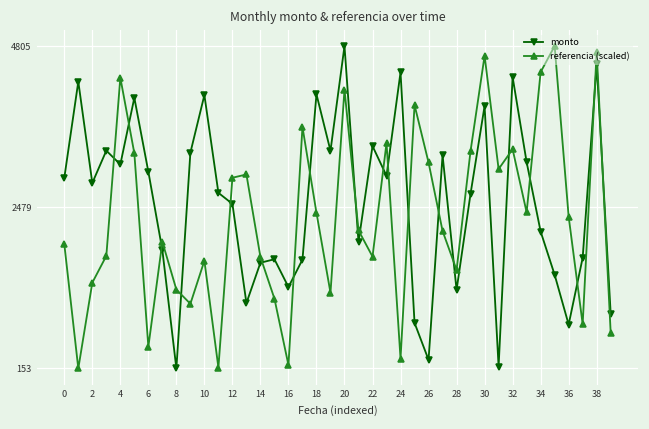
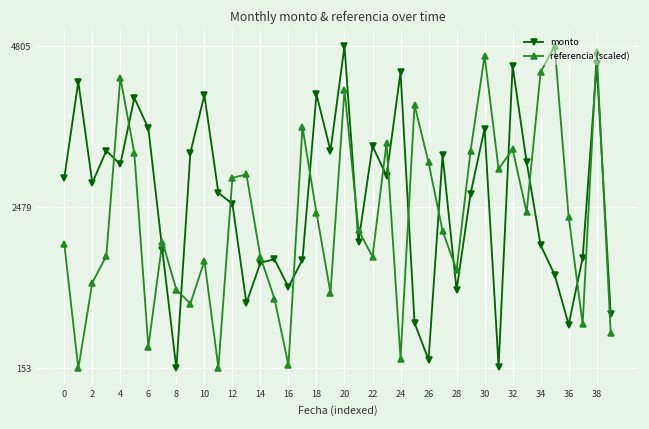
  {
    "monto": {
      "0": 2900,
      "2": 2800,
      "4": 3100,
-     "6": 3000,
+     "6": 3600,
      "8": 200,
      "10": 4100,
      "12": 2500,
      "14": 1700,
      "16": 1300,
      "18": 4100,
      "20": 4800,
      "22": 3400,
      "24": 4400,
      "26": 300,
      "28": 1300,
-     "30": 3900,
-     "32": 4400,
-     "34": 2100,
+     "30": 3600,
+     "32": 4500,
+     "34": 1900,
      "36": 800
    },
    "referencia (scaled)": {
      "0": 1900,
      "2": 1400,
      "4": 4300,
      "6": 500,
      "8": 1300,
      "10": 1700,
      "12": 2900,
      "14": 1800,
      "16": 200,
      "18": 2400,
      "20": 4200,
      "22": 1800,
      "24": 300,
      "26": 3100,
      "28": 1600,
      "30": 4700,
      "32": 3300,
      "34": 4400,
      "36": 2300
    }
  }
